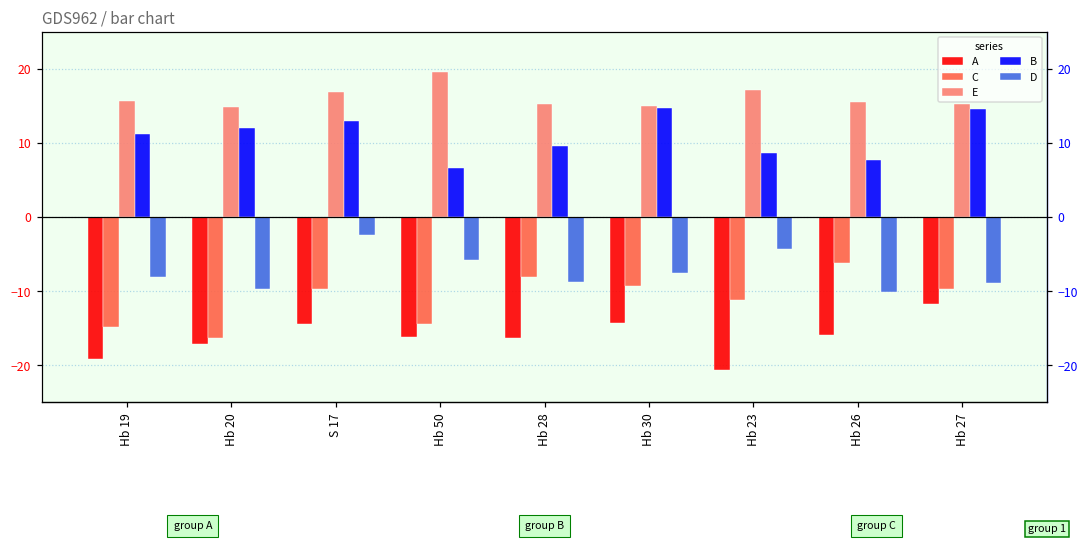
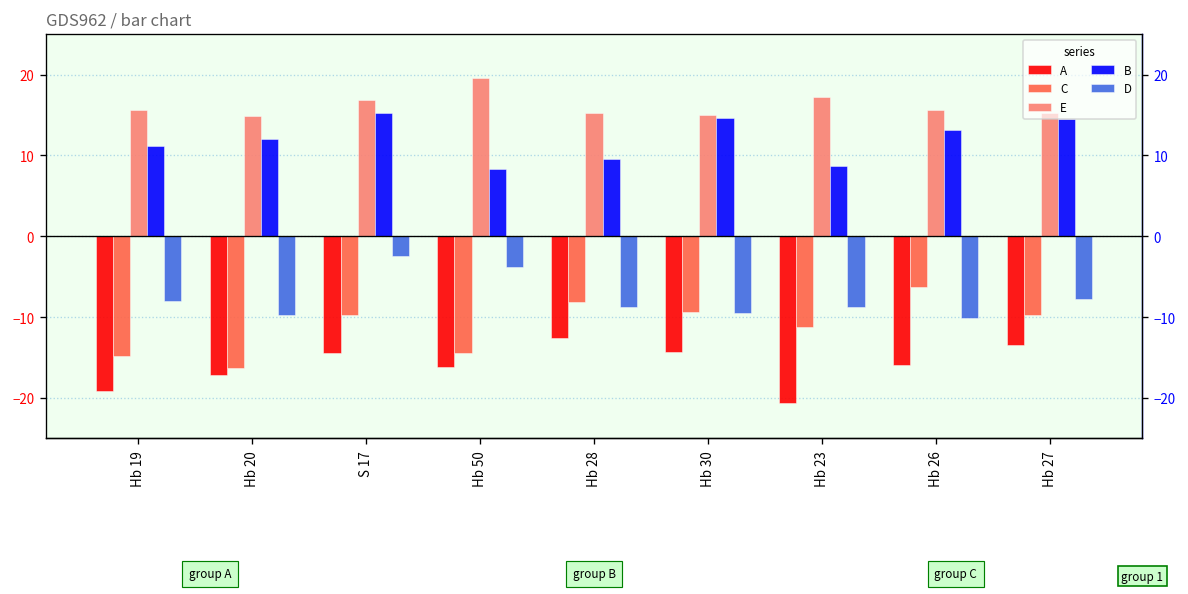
  {
    "A": {
      "Hb 19": -19,
      "Hb 20": -17,
      "S 17": -15,
      "Hb 50": -16,
-     "Hb 28": -16,
+     "Hb 28": -13,
      "Hb 30": -14,
      "Hb 23": -21,
      "Hb 26": -16,
-     "Hb 27": -12
+     "Hb 27": -13
    },
    "B": {
      "Hb 19": 11,
      "Hb 20": 12,
-     "S 17": 13,
-     "Hb 50": 7,
+     "S 17": 15,
+     "Hb 50": 8,
      "Hb 28": 10,
      "Hb 30": 15,
      "Hb 23": 9,
-     "Hb 26": 8,
+     "Hb 26": 13,
      "Hb 27": 15
    },
    "D": {
      "Hb 19": -8,
      "Hb 20": -10,
      "S 17": -2,
-     "Hb 50": -6,
+     "Hb 50": -4,
      "Hb 28": -9,
-     "Hb 30": -8,
-     "Hb 23": -4,
+     "Hb 30": -10,
+     "Hb 23": -9,
      "Hb 26": -10,
-     "Hb 27": -9
+     "Hb 27": -8
    }
  }
